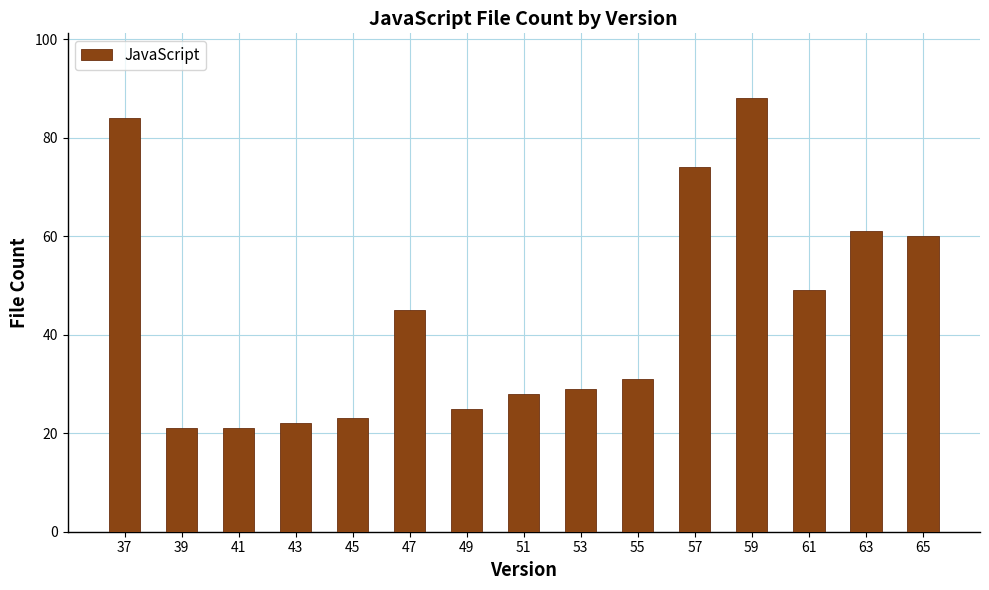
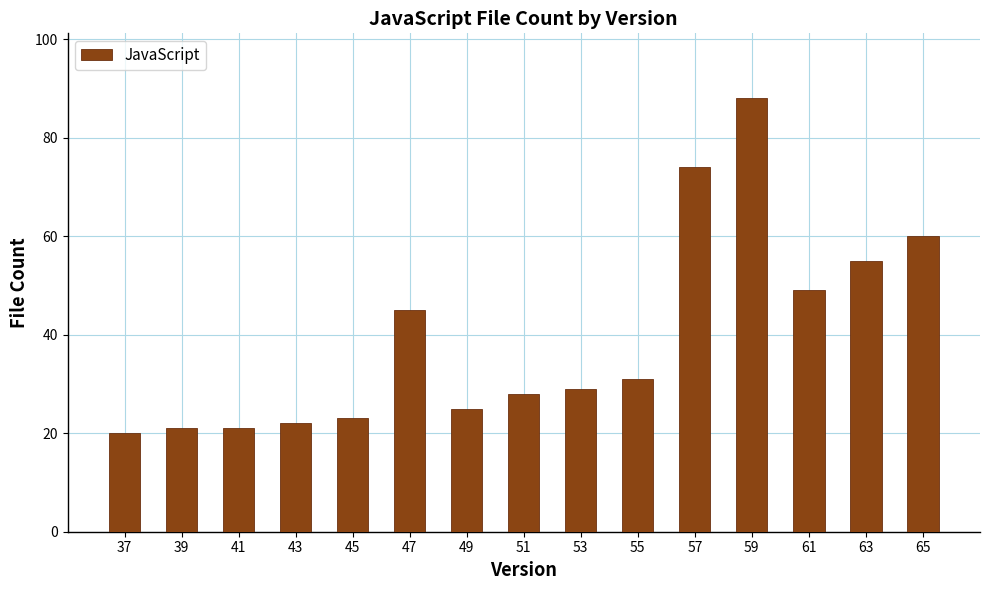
  {
-   "37": 84,
+   "37": 20,
    "39": 21,
    "41": 21,
    "43": 22,
    "45": 23,
    "47": 45,
    "49": 25,
    "51": 28,
    "53": 29,
    "55": 31,
    "57": 74,
    "59": 88,
    "61": 49,
-   "63": 61,
+   "63": 55,
    "65": 60
  }
